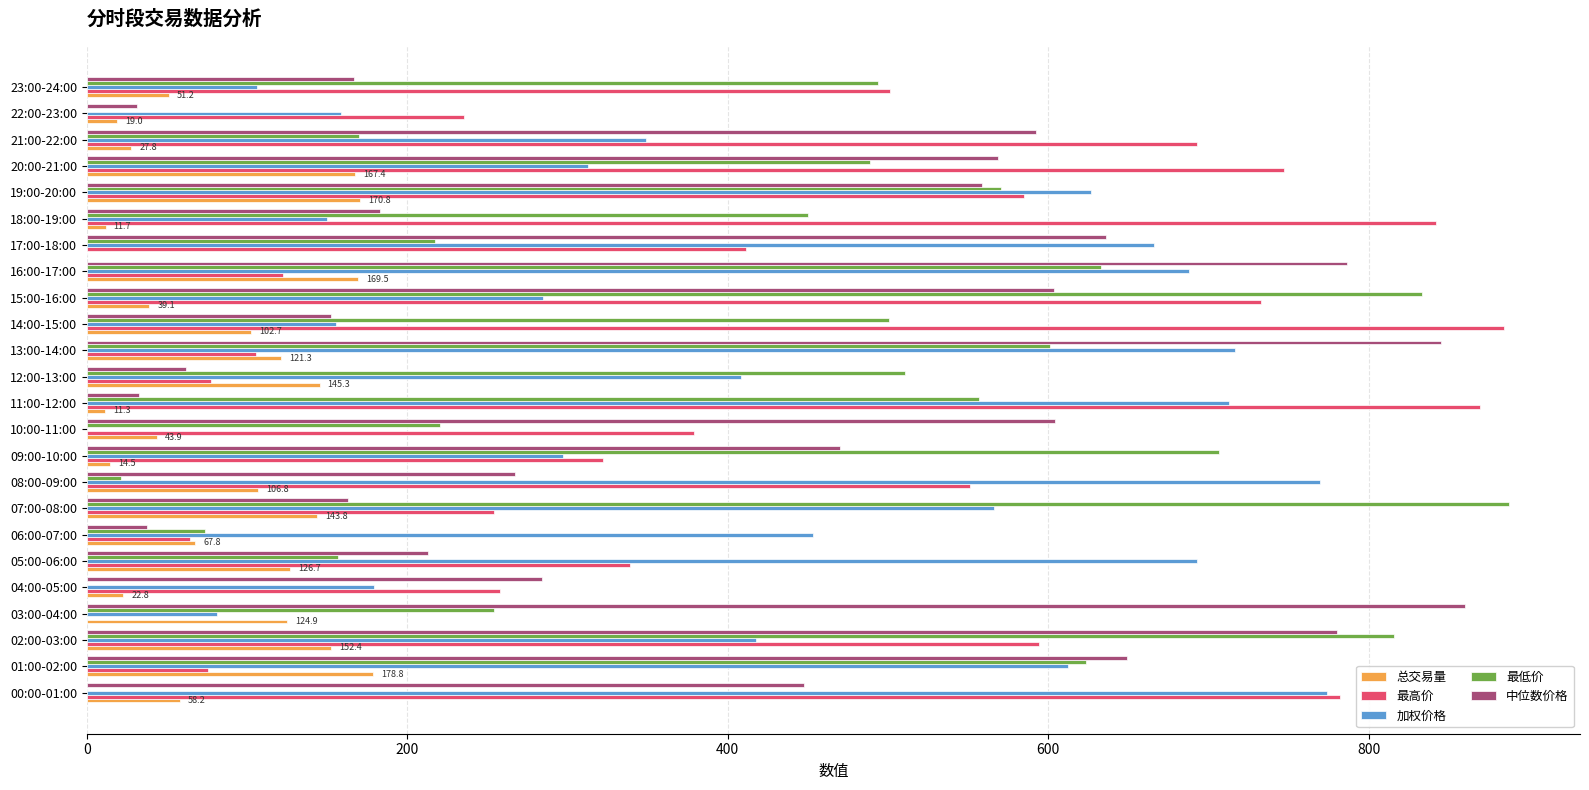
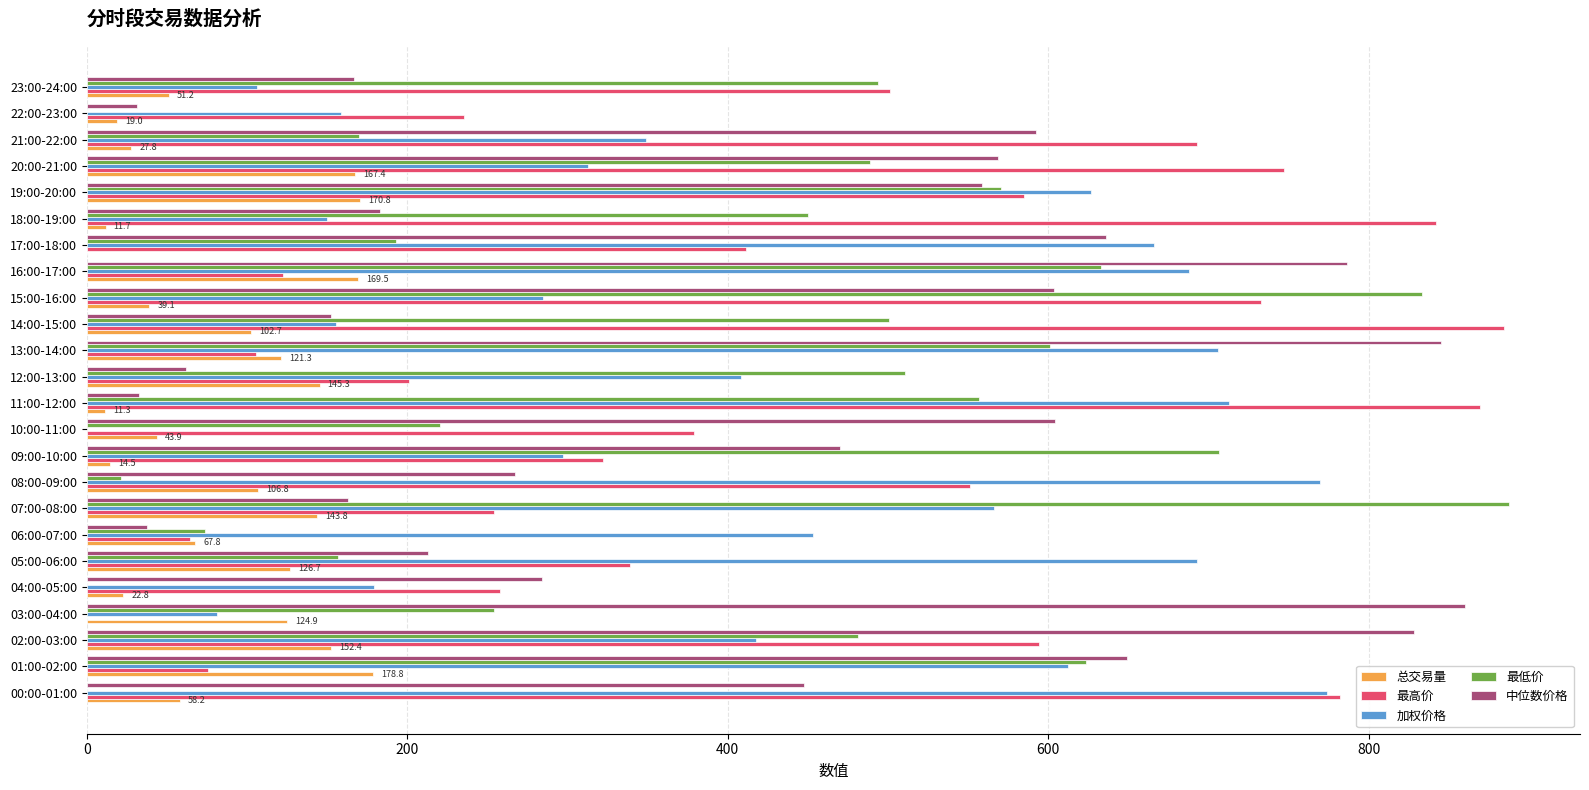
  {
    "总交易量": {
      "23:00-24:00": 51.2,
      "22:00-23:00": 19.0,
      "21:00-22:00": 27.8,
      "20:00-21:00": 167.4,
      "19:00-20:00": 170.8,
      "18:00-19:00": 11.7,
      "16:00-17:00": 169.5,
      "15:00-16:00": 39.1,
      "14:00-15:00": 102.7,
      "13:00-14:00": 121.3,
      "12:00-13:00": 145.3,
      "11:00-12:00": 11.3,
      "10:00-11:00": 43.9,
      "09:00-10:00": 14.5,
      "08:00-09:00": 106.8,
      "07:00-08:00": 143.8,
      "06:00-07:00": 67.8,
      "05:00-06:00": 126.7,
      "04:00-05:00": 22.8,
      "03:00-04:00": 124.9,
      "02:00-03:00": 152.4,
      "01:00-02:00": 178.8,
      "00:00-01:00": 58.2
    },
    "最高价": {
      "23:00-24:00": 501,
      "22:00-23:00": 235,
      "21:00-22:00": 693,
      "20:00-21:00": 747,
      "19:00-20:00": 585,
      "18:00-19:00": 842,
      "17:00-18:00": 411,
      "16:00-17:00": 122,
      "15:00-16:00": 733,
      "14:00-15:00": 885,
      "13:00-14:00": 105,
-     "12:00-13:00": 77,
+     "12:00-13:00": 201,
      "11:00-12:00": 870,
      "10:00-11:00": 379,
      "09:00-10:00": 322,
      "08:00-09:00": 551,
      "07:00-08:00": 254,
      "06:00-07:00": 65,
      "05:00-06:00": 339,
      "04:00-05:00": 258,
      "03:00-04:00": 0,
      "02:00-03:00": 595,
      "01:00-02:00": 76,
      "00:00-01:00": 782
    },
    "加权价格": {
      "23:00-24:00": 106,
      "22:00-23:00": 159,
      "21:00-22:00": 349,
      "20:00-21:00": 313,
      "19:00-20:00": 627,
      "18:00-19:00": 150,
      "17:00-18:00": 666,
      "16:00-17:00": 688,
      "15:00-16:00": 285,
      "14:00-15:00": 156,
-     "13:00-14:00": 717,
+     "13:00-14:00": 706,
      "12:00-13:00": 408,
      "11:00-12:00": 713,
      "10:00-11:00": 0,
      "09:00-10:00": 297,
      "08:00-09:00": 769,
      "07:00-08:00": 566,
      "06:00-07:00": 453,
      "05:00-06:00": 693,
      "04:00-05:00": 180,
      "03:00-04:00": 81,
      "02:00-03:00": 417,
      "01:00-02:00": 613,
      "00:00-01:00": 774
    },
    "最低价": {
      "23:00-24:00": 494,
      "22:00-23:00": 0,
      "21:00-22:00": 170,
      "20:00-21:00": 489,
      "19:00-20:00": 571,
      "18:00-19:00": 450,
-     "17:00-18:00": 217,
+     "17:00-18:00": 193,
      "16:00-17:00": 633,
      "15:00-16:00": 833,
      "14:00-15:00": 501,
      "13:00-14:00": 601,
      "12:00-13:00": 511,
      "11:00-12:00": 557,
      "10:00-11:00": 220,
      "09:00-10:00": 706,
      "08:00-09:00": 21,
      "07:00-08:00": 888,
      "05:00-06:00": 157,
      "04:00-05:00": 0,
      "03:00-04:00": 254,
-     "02:00-03:00": 816,
+     "02:00-03:00": 481,
      "01:00-02:00": 624,
      "00:00-01:00": 0
    },
    "中位数价格": {
      "23:00-24:00": 167,
      "22:00-23:00": 31,
      "21:00-22:00": 593,
      "20:00-21:00": 569,
      "19:00-20:00": 559,
      "17:00-18:00": 636,
      "16:00-17:00": 786,
      "15:00-16:00": 603,
      "14:00-15:00": 153,
      "13:00-14:00": 845,
      "12:00-13:00": 62,
      "11:00-12:00": 32,
      "10:00-11:00": 605,
      "09:00-10:00": 470,
      "08:00-09:00": 268,
      "07:00-08:00": 163,
      "06:00-07:00": 37,
      "05:00-06:00": 213,
      "04:00-05:00": 284,
      "03:00-04:00": 860,
-     "02:00-03:00": 780,
+     "02:00-03:00": 828,
      "01:00-02:00": 649,
      "00:00-01:00": 448
    }
  }
